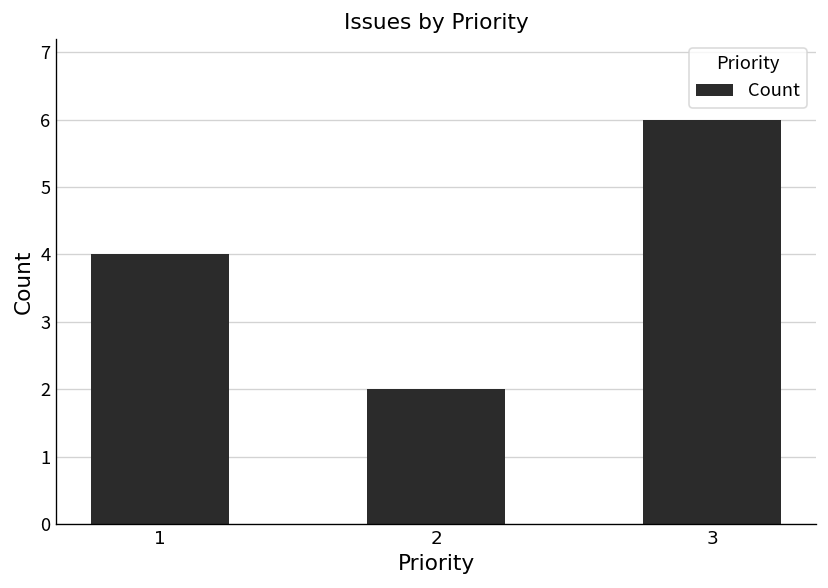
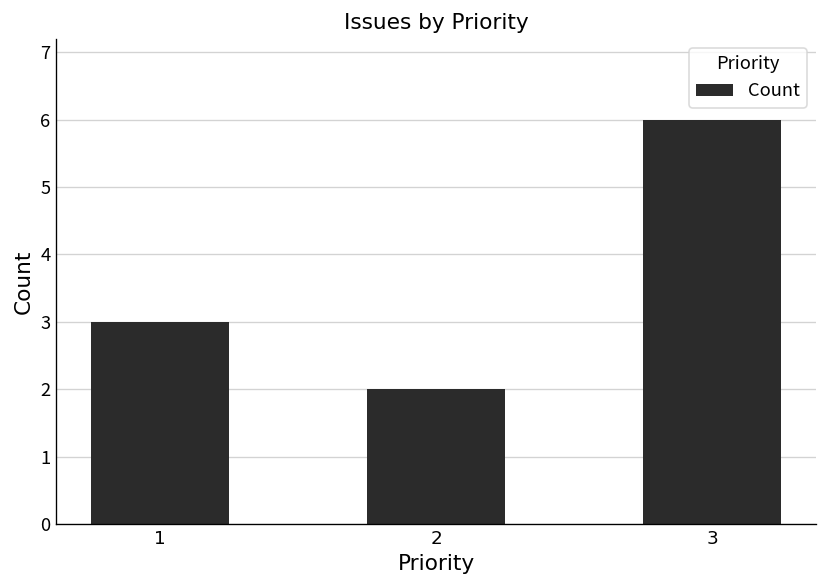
  {
-   "1": 4,
+   "1": 3,
    "2": 2,
    "3": 6
  }
